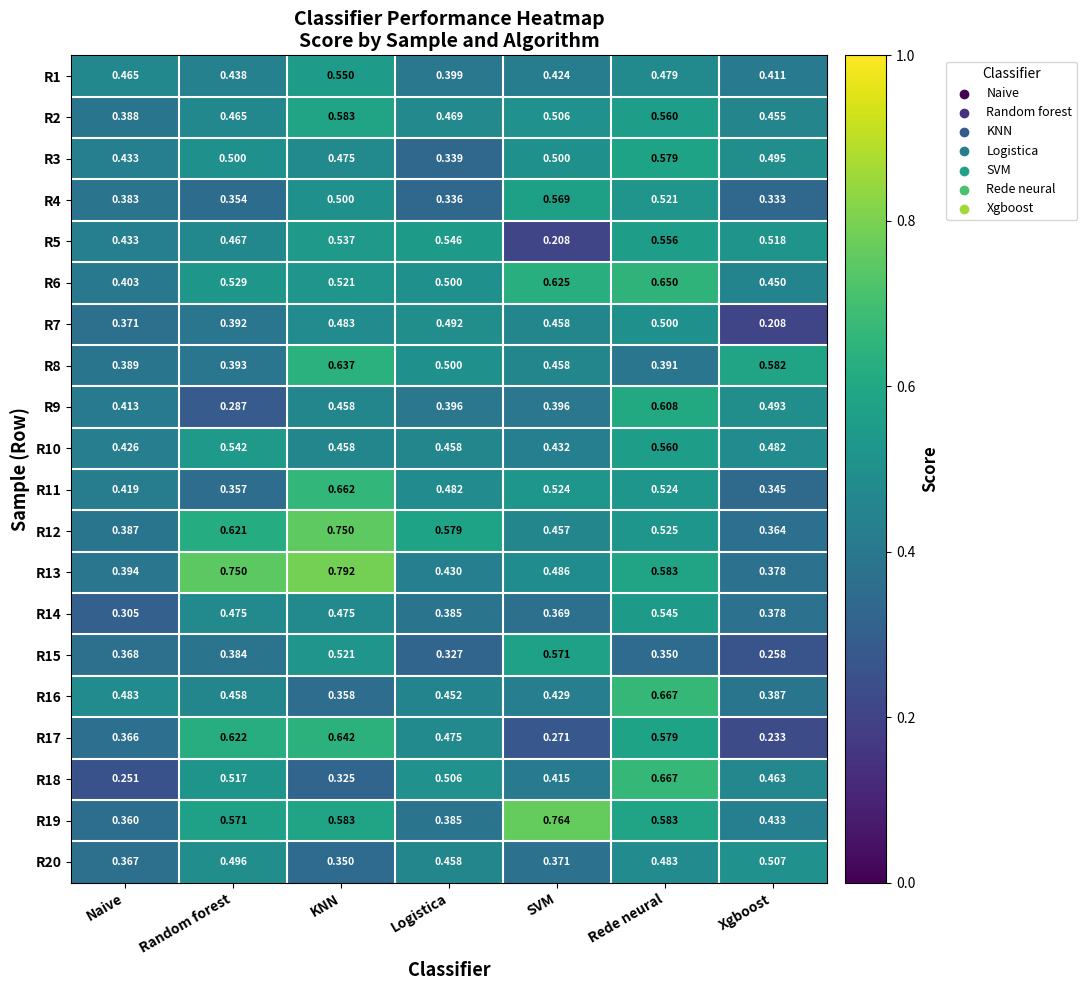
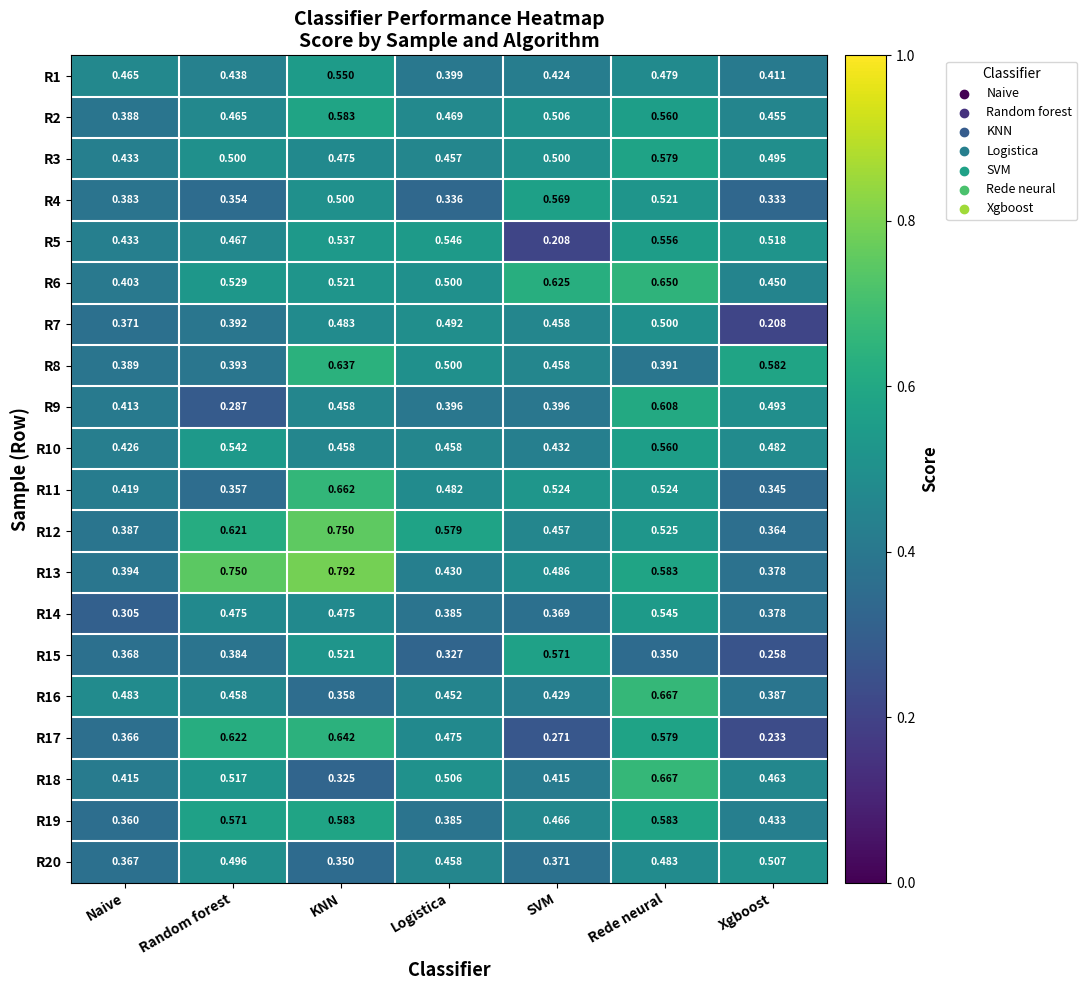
  {
    "R1": {
      "Naive": 0.465,
      "Random forest": 0.438,
      "KNN": 0.550,
      "Logistica": 0.399,
      "SVM": 0.424,
      "Rede neural": 0.479,
      "Xgboost": 0.411
    },
    "R2": {
      "Naive": 0.388,
      "Random forest": 0.465,
      "KNN": 0.583,
      "Logistica": 0.469,
      "SVM": 0.506,
      "Rede neural": 0.560,
      "Xgboost": 0.455
    },
    "R3": {
      "Naive": 0.433,
      "Random forest": 0.500,
      "KNN": 0.475,
-     "Logistica": 0.339,
+     "Logistica": 0.457,
      "SVM": 0.500,
      "Rede neural": 0.579,
      "Xgboost": 0.495
    },
    "R4": {
      "Naive": 0.383,
      "Random forest": 0.354,
      "KNN": 0.500,
      "Logistica": 0.336,
      "SVM": 0.569,
      "Rede neural": 0.521,
      "Xgboost": 0.333
    },
    "R5": {
      "Naive": 0.433,
      "Random forest": 0.467,
      "KNN": 0.537,
      "Logistica": 0.546,
      "SVM": 0.208,
      "Rede neural": 0.556,
      "Xgboost": 0.518
    },
    "R6": {
      "Naive": 0.403,
      "Random forest": 0.529,
      "KNN": 0.521,
      "Logistica": 0.500,
      "SVM": 0.625,
      "Rede neural": 0.650,
      "Xgboost": 0.450
    },
    "R7": {
      "Naive": 0.371,
      "Random forest": 0.392,
      "KNN": 0.483,
      "Logistica": 0.492,
      "SVM": 0.458,
      "Rede neural": 0.500,
      "Xgboost": 0.208
    },
    "R8": {
      "Naive": 0.389,
      "Random forest": 0.393,
      "KNN": 0.637,
      "Logistica": 0.500,
      "SVM": 0.458,
      "Rede neural": 0.391,
      "Xgboost": 0.582
    },
    "R9": {
      "Naive": 0.413,
      "Random forest": 0.287,
      "KNN": 0.458,
      "Logistica": 0.396,
      "SVM": 0.396,
      "Rede neural": 0.608,
      "Xgboost": 0.493
    },
    "R10": {
      "Naive": 0.426,
      "Random forest": 0.542,
      "KNN": 0.458,
      "Logistica": 0.458,
      "SVM": 0.432,
      "Rede neural": 0.560,
      "Xgboost": 0.482
    },
    "R11": {
      "Naive": 0.419,
      "Random forest": 0.357,
      "KNN": 0.662,
      "Logistica": 0.482,
      "SVM": 0.524,
      "Rede neural": 0.524,
      "Xgboost": 0.345
    },
    "R12": {
      "Naive": 0.387,
      "Random forest": 0.621,
      "KNN": 0.750,
      "Logistica": 0.579,
      "SVM": 0.457,
      "Rede neural": 0.525,
      "Xgboost": 0.364
    },
    "R13": {
      "Naive": 0.394,
      "Random forest": 0.750,
      "KNN": 0.792,
      "Logistica": 0.430,
      "SVM": 0.486,
      "Rede neural": 0.583,
      "Xgboost": 0.378
    },
    "R14": {
      "Naive": 0.305,
      "Random forest": 0.475,
      "KNN": 0.475,
      "Logistica": 0.385,
      "SVM": 0.369,
      "Rede neural": 0.545,
      "Xgboost": 0.378
    },
    "R15": {
      "Naive": 0.368,
      "Random forest": 0.384,
      "KNN": 0.521,
      "Logistica": 0.327,
      "SVM": 0.571,
      "Rede neural": 0.350,
      "Xgboost": 0.258
    },
    "R16": {
      "Naive": 0.483,
      "Random forest": 0.458,
      "KNN": 0.358,
      "Logistica": 0.452,
      "SVM": 0.429,
      "Rede neural": 0.667,
      "Xgboost": 0.387
    },
    "R17": {
      "Naive": 0.366,
      "Random forest": 0.622,
      "KNN": 0.642,
      "Logistica": 0.475,
      "SVM": 0.271,
      "Rede neural": 0.579,
      "Xgboost": 0.233
    },
    "R18": {
-     "Naive": 0.251,
+     "Naive": 0.415,
      "Random forest": 0.517,
      "KNN": 0.325,
      "Logistica": 0.506,
      "SVM": 0.415,
      "Rede neural": 0.667,
      "Xgboost": 0.463
    },
    "R19": {
      "Naive": 0.360,
      "Random forest": 0.571,
      "KNN": 0.583,
      "Logistica": 0.385,
-     "SVM": 0.764,
+     "SVM": 0.466,
      "Rede neural": 0.583,
      "Xgboost": 0.433
    },
    "R20": {
      "Naive": 0.367,
      "Random forest": 0.496,
      "KNN": 0.350,
      "Logistica": 0.458,
      "SVM": 0.371,
      "Rede neural": 0.483,
      "Xgboost": 0.507
    }
  }
